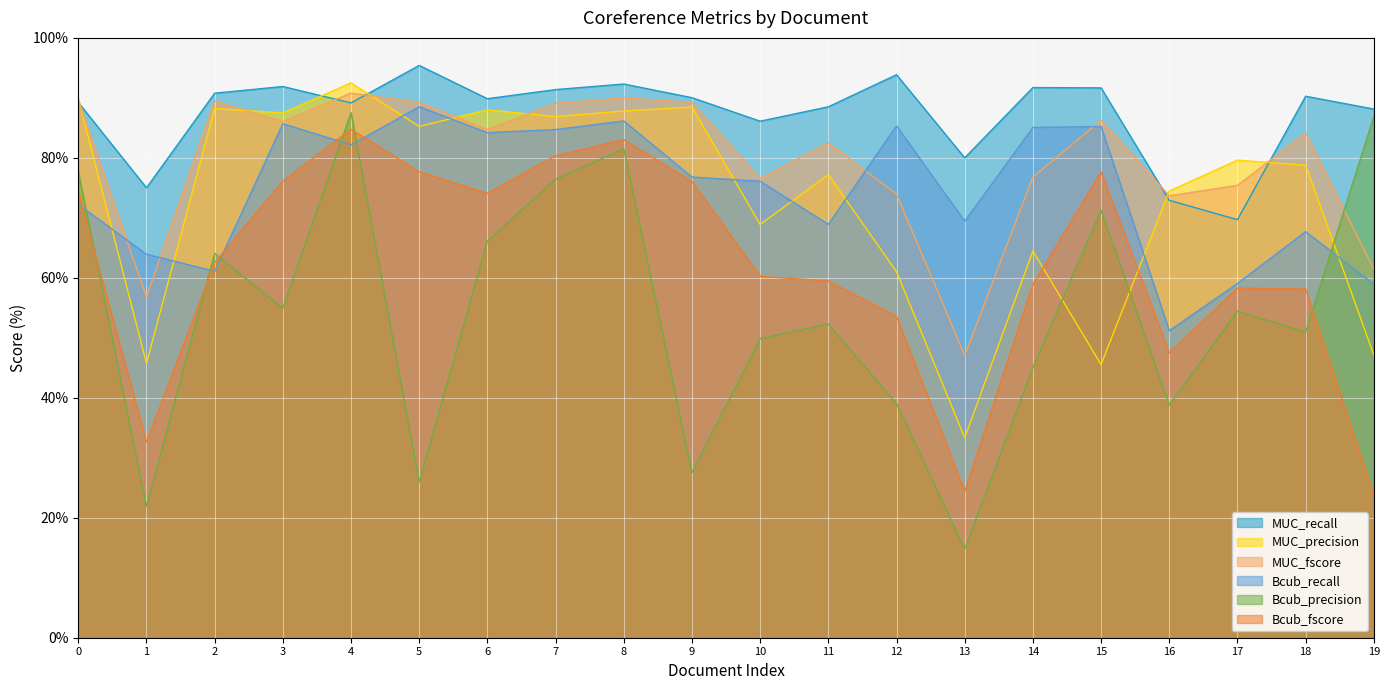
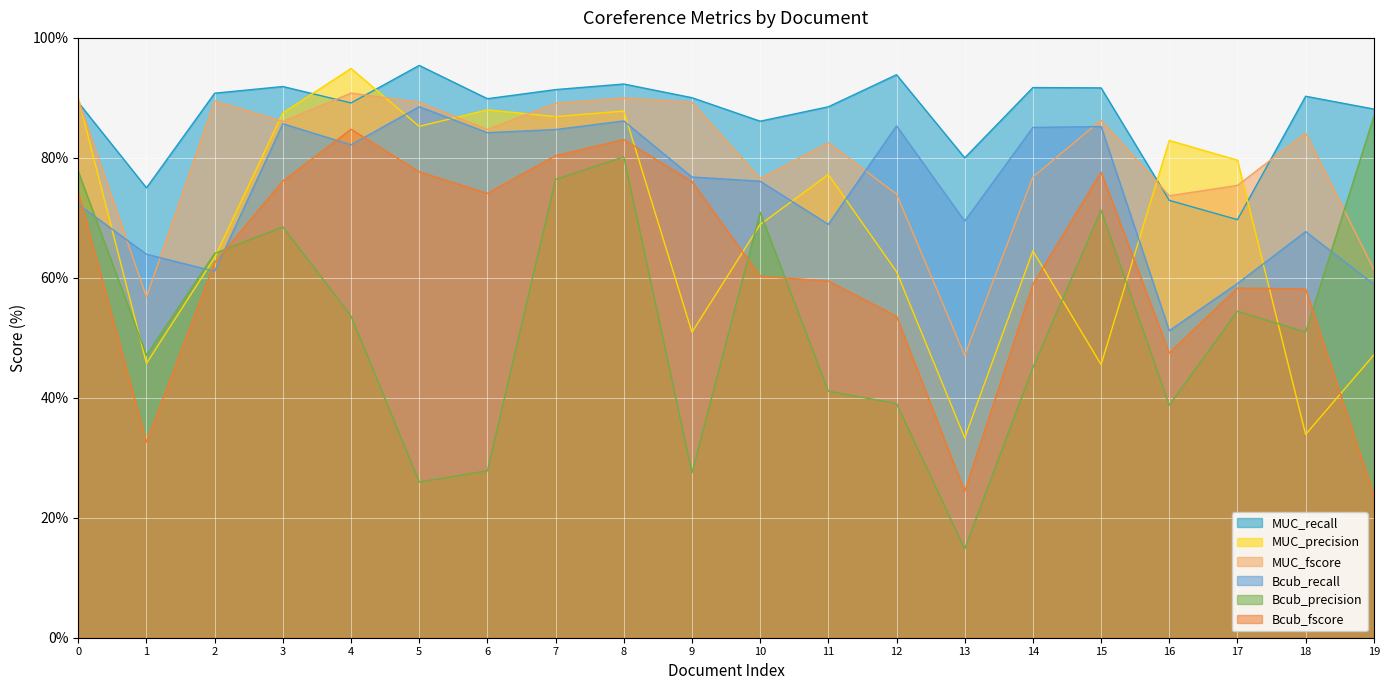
  {
    "MUC_precision": {
      "1": "46%",
-     "2": "88%",
+     "2": "63%",
      "3": "87%",
-     "4": "93%",
+     "4": "95%",
      "5": "85%",
      "6": "88%",
      "7": "87%",
      "8": "88%",
-     "9": "88%",
+     "9": "51%",
      "10": "69%",
      "11": "77%",
      "12": "61%",
      "13": "33%",
      "14": "64%",
      "15": "46%",
-     "16": "74%",
+     "16": "83%",
      "17": "80%",
-     "18": "79%",
+     "18": "34%",
      "19": "47%"
    },
    "Bcub_precision": {
      "0": "78%",
-     "1": "22%",
+     "1": "47%",
      "2": "64%",
-     "3": "55%",
-     "4": "88%",
+     "3": "68%",
+     "4": "54%",
      "5": "26%",
-     "6": "66%",
+     "6": "28%",
      "7": "76%",
-     "8": "82%",
+     "8": "80%",
      "9": "27%",
-     "10": "50%",
-     "11": "52%",
+     "10": "71%",
+     "11": "41%",
      "12": "39%",
      "13": "15%",
      "14": "45%",
      "15": "71%",
      "16": "39%",
      "17": "54%",
      "18": "51%",
      "19": "87%"
    }
  }
